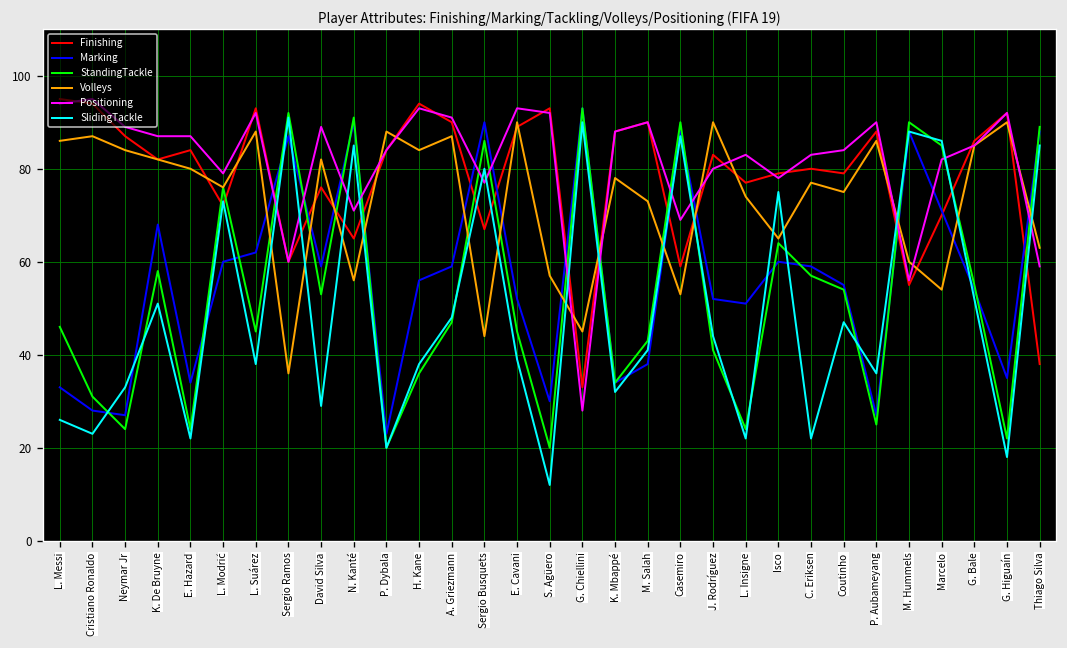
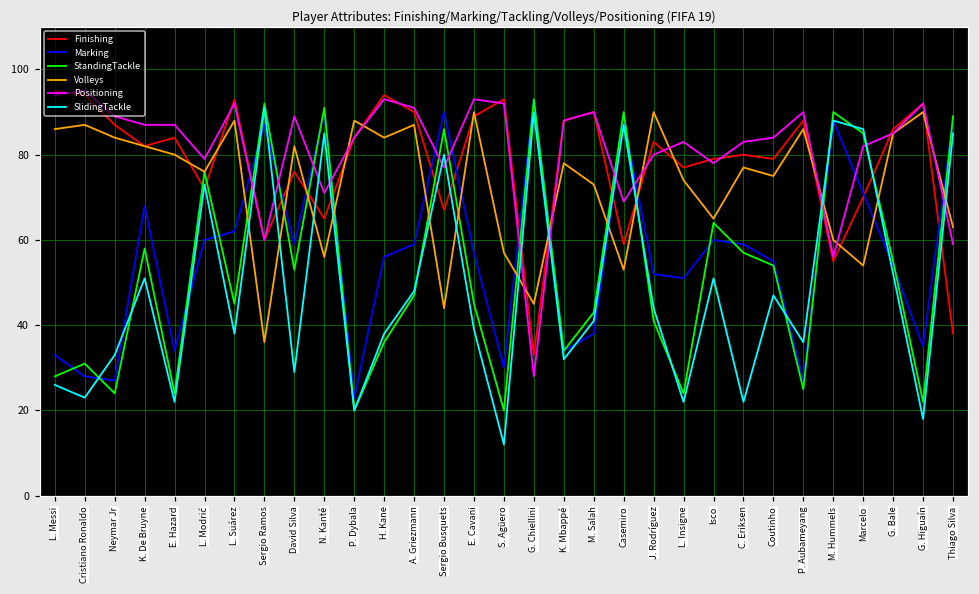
  {
    "Finishing": {
      "Neymar Jr": 87,
      "E. Hazard": 84,
      "L. Modrić": 72,
      "L. Suárez": 93,
      "David Silva": 76,
      "N. Kanté": 65,
      "H. Kane": 94,
      "A. Griezmann": 90,
      "Sergio Busquets": 67,
      "E. Cavani": 89,
      "S. Agüero": 93,
      "G. Chiellini": 33,
      "Casemiro": 59,
      "J. Rodríguez": 83,
      "L. Insigne": 77,
      "Isco": 79,
      "C. Eriksen": 80,
      "Coutinho": 79,
      "P. Aubameyang": 88,
      "M. Hummels": 55,
      "Marcelo": 70,
      "G. Bale": 86,
      "Thiago Silva": 38
    },
    "Marking": {
      "L. Messi": 33,
      "Cristiano Ronaldo": 28,
      "Neymar Jr": 27,
      "K. De Bruyne": 68,
      "E. Hazard": 34,
      "L. Modrić": 60,
      "L. Suárez": 62,
      "Sergio Ramos": 87,
      "David Silva": 59,
      "N. Kanté": 90,
      "P. Dybala": 23,
      "H. Kane": 56,
      "A. Griezmann": 59,
      "Sergio Busquets": 90,
-     "E. Cavani": 52,
+     "E. Cavani": 57,
      "S. Agüero": 30,
      "M. Salah": 38,
      "Casemiro": 88,
      "J. Rodríguez": 52,
      "L. Insigne": 51,
      "Isco": 60,
      "C. Eriksen": 59,
      "Coutinho": 55,
      "P. Aubameyang": 27,
      "Marcelo": 71,
      "G. Bale": 54,
      "G. Higuaín": 35,
      "Thiago Silva": 88
    },
    "StandingTackle": {
-     "L. Messi": 46,
+     "L. Messi": 28,
      "Cristiano Ronaldo": 31,
      "Neymar Jr": 24,
      "K. De Bruyne": 58,
      "E. Hazard": 24,
      "L. Suárez": 45,
      "Sergio Ramos": 92,
      "David Silva": 53,
      "N. Kanté": 91,
      "H. Kane": 36,
      "A. Griezmann": 47,
      "Sergio Busquets": 86,
      "E. Cavani": 45,
      "S. Agüero": 20,
      "M. Salah": 43,
      "Casemiro": 90,
      "J. Rodríguez": 41,
      "L. Insigne": 24,
      "Isco": 64,
      "C. Eriksen": 57,
      "Coutinho": 54,
      "P. Aubameyang": 25,
      "M. Hummels": 90,
      "Marcelo": 85,
      "G. Bale": 55,
      "G. Higuaín": 22,
      "Thiago Silva": 89
    },
    "Volleys": {
      "L. Messi": 86,
      "Cristiano Ronaldo": 87,
      "Neymar Jr": 84,
      "E. Hazard": 80,
      "L. Suárez": 88,
      "Sergio Ramos": 36,
      "David Silva": 82,
      "N. Kanté": 56,
      "P. Dybala": 88,
      "H. Kane": 84,
      "A. Griezmann": 87,
      "Sergio Busquets": 44,
      "E. Cavani": 90,
      "S. Agüero": 57,
      "G. Chiellini": 45,
      "K. Mbappé": 78,
      "M. Salah": 73,
      "Casemiro": 53,
      "J. Rodríguez": 90,
      "L. Insigne": 74,
      "Isco": 65,
      "C. Eriksen": 77,
      "Coutinho": 75,
      "P. Aubameyang": 86,
      "M. Hummels": 60,
      "Marcelo": 54,
      "G. Higuaín": 90,
      "Thiago Silva": 63
    },
    "Positioning": {
      "K. De Bruyne": 87,
      "E. Hazard": 87,
      "L. Modrić": 79,
      "L. Suárez": 92,
      "David Silva": 89,
      "N. Kanté": 71,
      "H. Kane": 93,
      "A. Griezmann": 91,
      "Sergio Busquets": 77,
      "E. Cavani": 93,
      "S. Agüero": 92,
      "G. Chiellini": 28,
      "Casemiro": 69,
      "J. Rodríguez": 80,
      "L. Insigne": 83,
      "Isco": 78,
      "C. Eriksen": 83,
      "Coutinho": 84,
      "P. Aubameyang": 90,
      "M. Hummels": 56,
      "Marcelo": 82,
      "Thiago Silva": 59
    },
    "SlidingTackle": {
      "L. Messi": 26,
      "Cristiano Ronaldo": 23,
      "Neymar Jr": 33,
      "K. De Bruyne": 51,
      "E. Hazard": 22,
      "L. Modrić": 73,
      "L. Suárez": 38,
      "Sergio Ramos": 91,
      "David Silva": 29,
      "N. Kanté": 85,
      "H. Kane": 38,
      "A. Griezmann": 48,
      "Sergio Busquets": 80,
      "E. Cavani": 39,
      "S. Agüero": 12,
      "G. Chiellini": 90,
      "K. Mbappé": 32,
      "M. Salah": 41,
      "Casemiro": 87,
      "J. Rodríguez": 44,
      "L. Insigne": 22,
-     "Isco": 75,
+     "Isco": 51,
      "C. Eriksen": 22,
      "Coutinho": 47,
      "P. Aubameyang": 36,
      "Marcelo": 86,
      "G. Bale": 52,
      "G. Higuaín": 18,
      "Thiago Silva": 85
    }
  }
